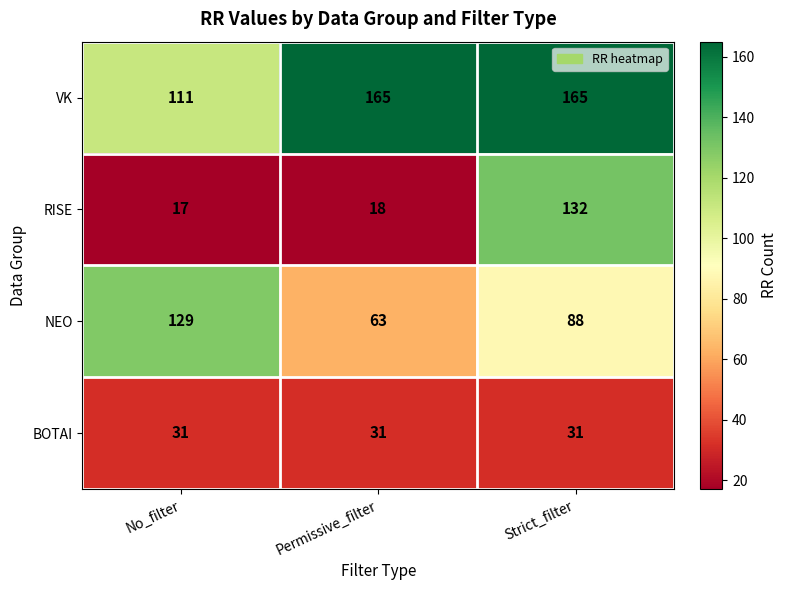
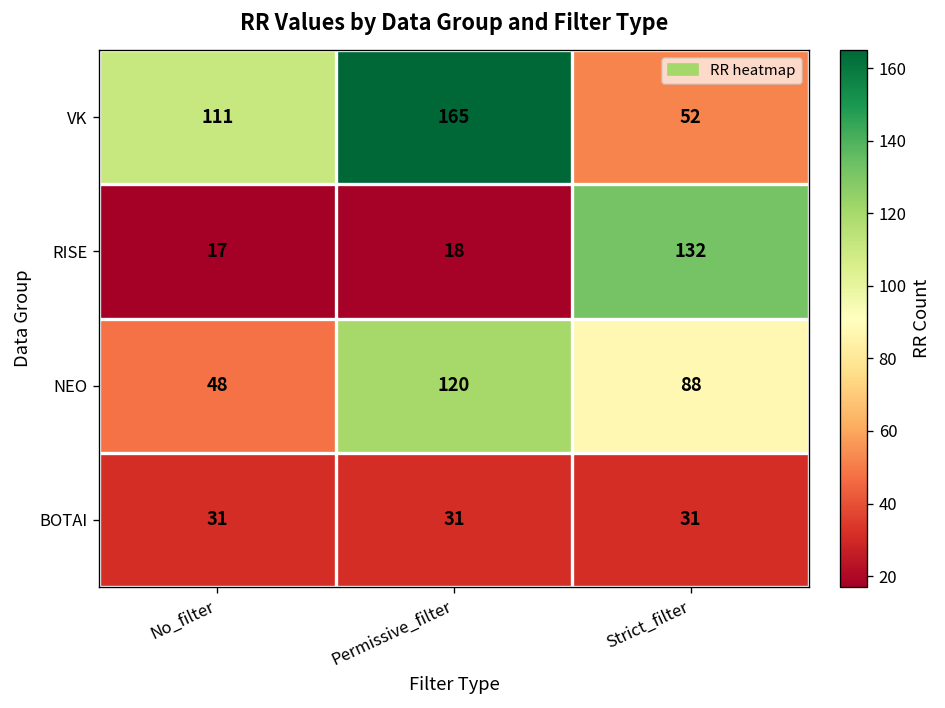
  {
    "VK": {
      "No_filter": 111,
      "Permissive_filter": 165,
-     "Strict_filter": 165
+     "Strict_filter": 52
    },
    "RISE": {
      "No_filter": 17,
      "Permissive_filter": 18,
      "Strict_filter": 132
    },
    "NEO": {
-     "No_filter": 129,
-     "Permissive_filter": 63,
+     "No_filter": 48,
+     "Permissive_filter": 120,
      "Strict_filter": 88
    },
    "BOTAI": {
      "No_filter": 31,
      "Permissive_filter": 31,
      "Strict_filter": 31
    }
  }
